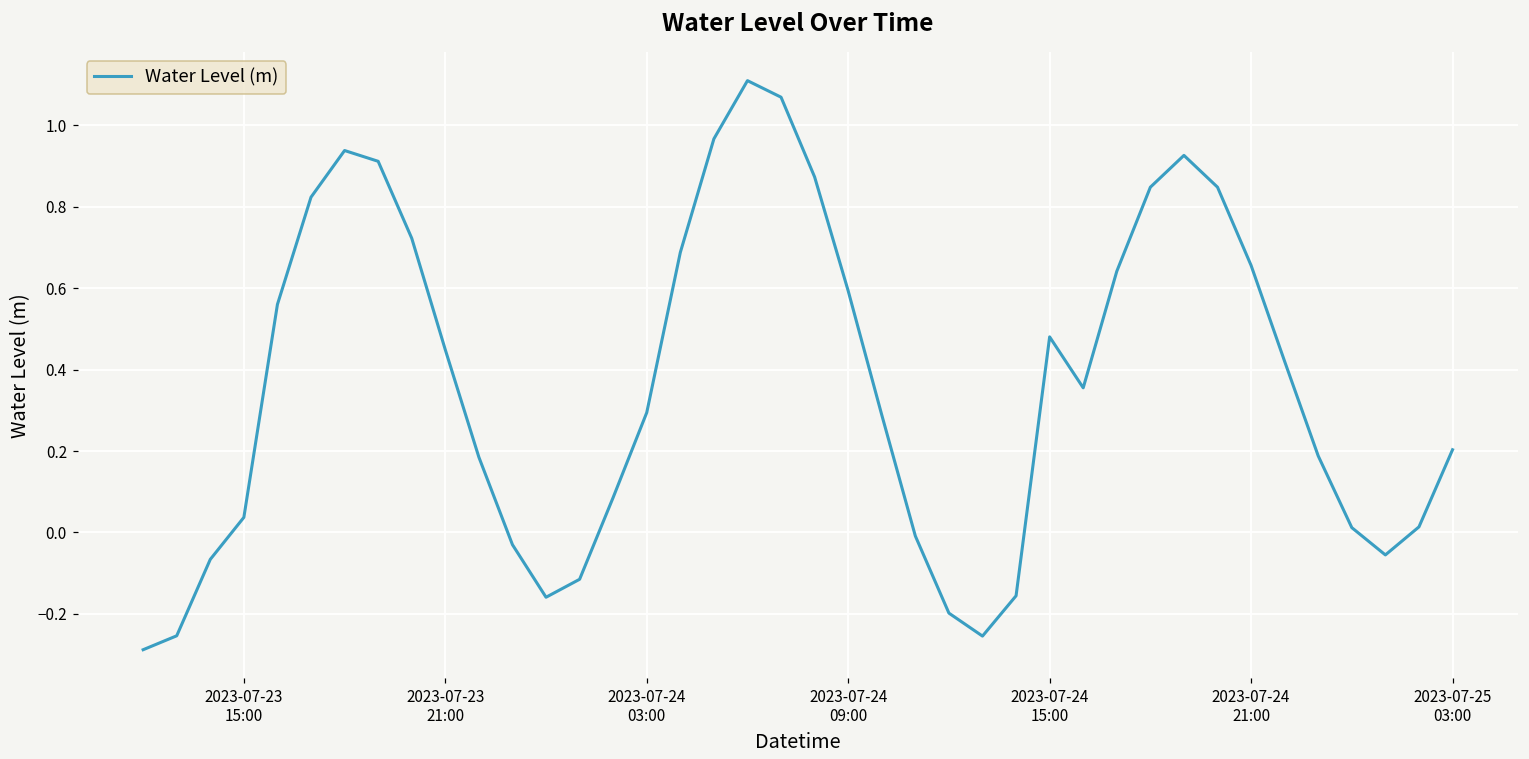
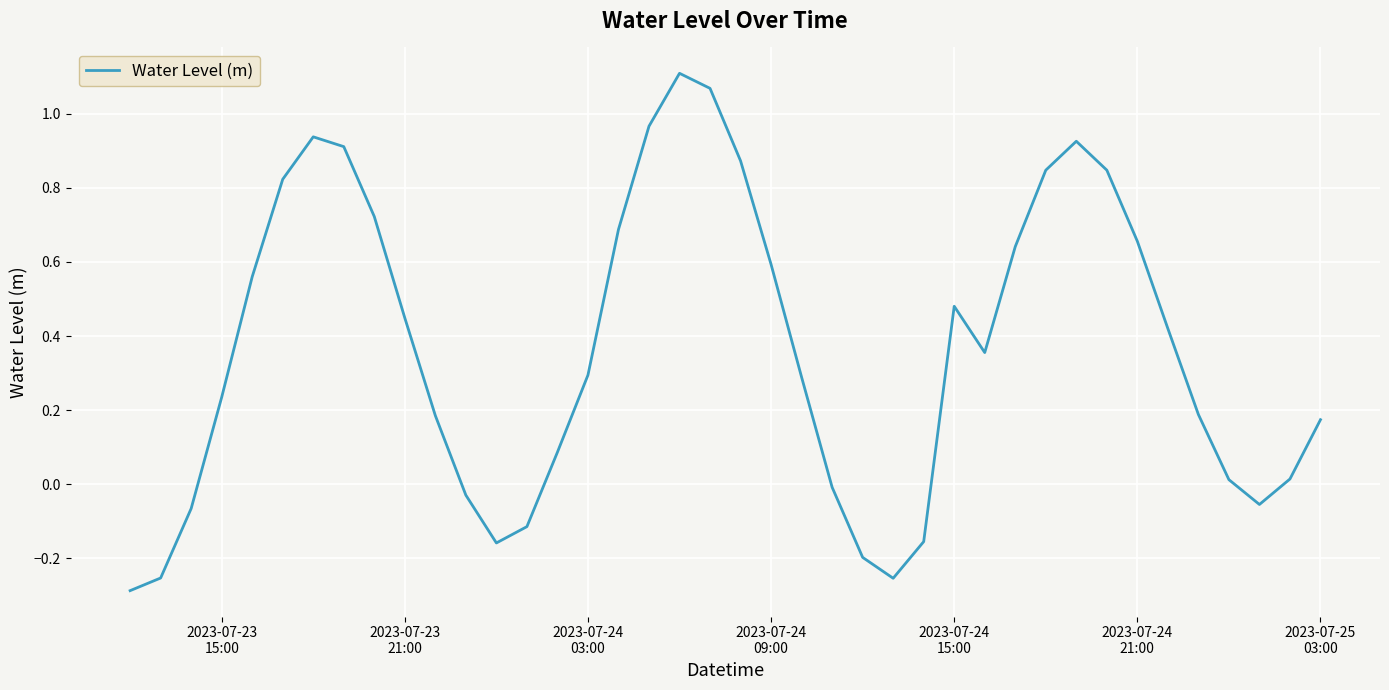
  {
-   "2023-07-23 15:00": 0.04,
+   "2023-07-23 15:00": 0.23,
    "2023-07-23 21:00": 0.45,
    "2023-07-24 03:00": 0.29,
    "2023-07-24 09:00": 0.59,
    "2023-07-24 15:00": 0.48,
    "2023-07-24 21:00": 0.66,
-   "2023-07-25 03:00": 0.20
+   "2023-07-25 03:00": 0.17
  }
